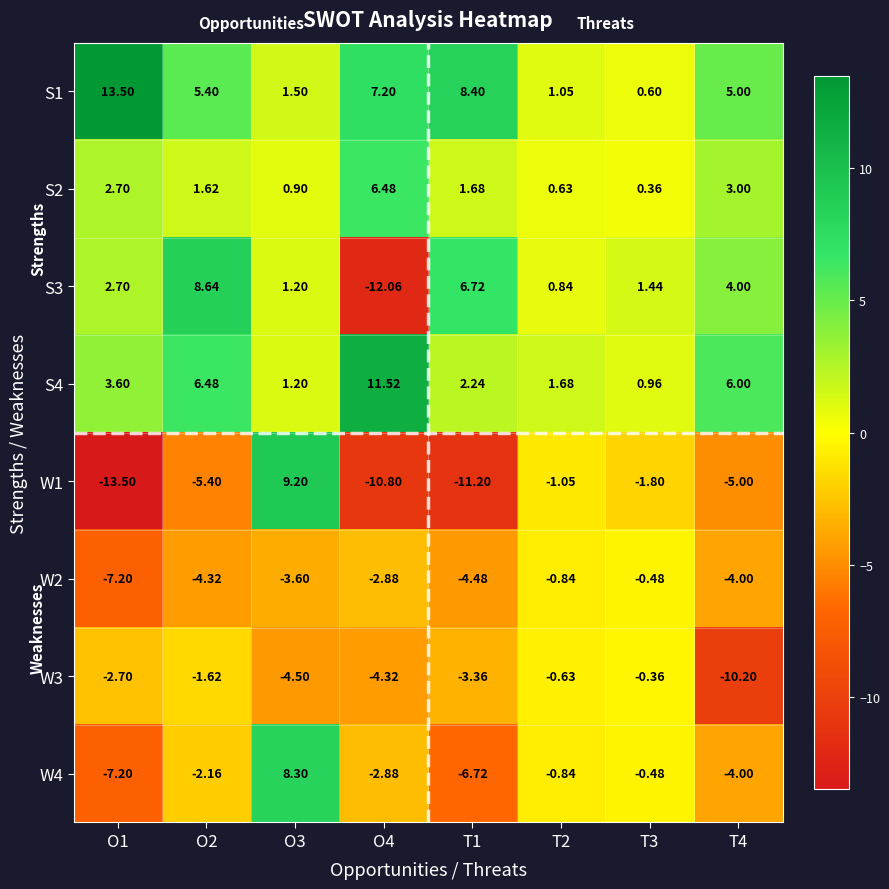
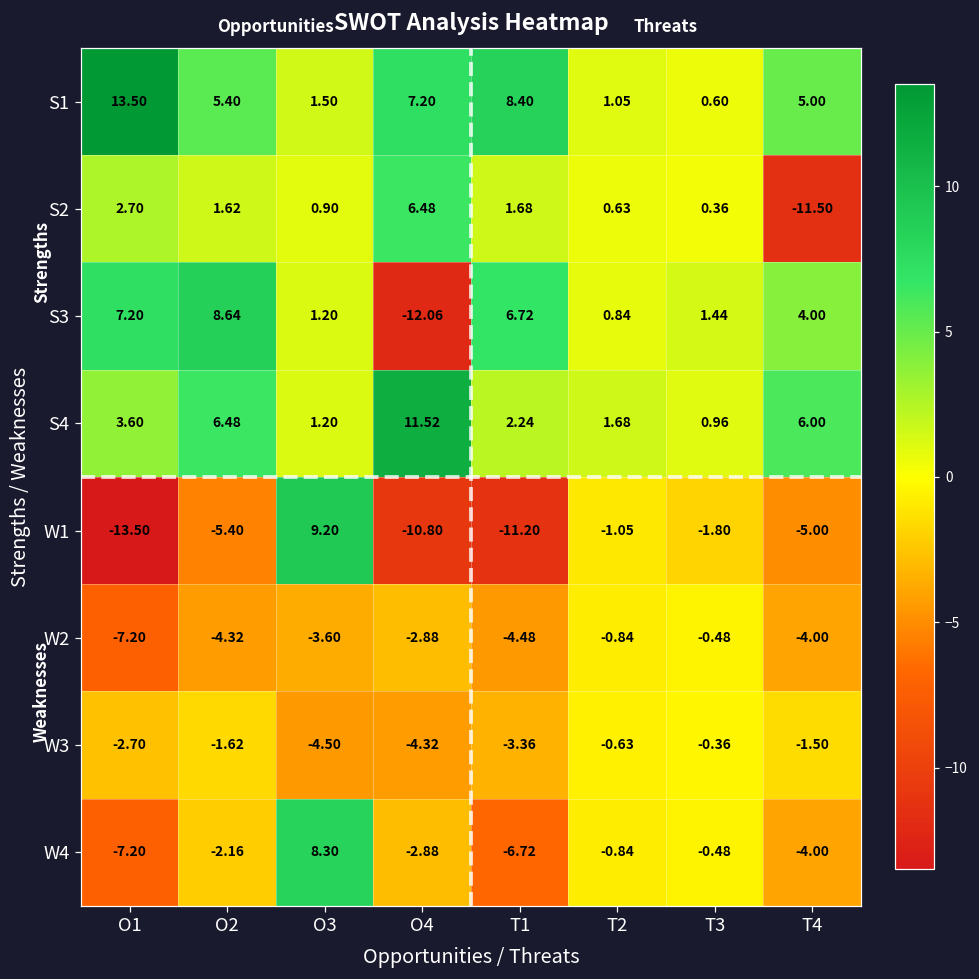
  {
    "S1": {
      "O1": 13.50,
      "O2": 5.40,
      "O3": 1.50,
      "O4": 7.20,
      "T1": 8.40,
      "T2": 1.05,
      "T3": 0.60,
      "T4": 5.00
    },
    "S2": {
      "O1": 2.70,
      "O2": 1.62,
      "O3": 0.90,
      "O4": 6.48,
      "T1": 1.68,
      "T2": 0.63,
      "T3": 0.36,
-     "T4": 3.00
+     "T4": -11.50
    },
    "S3": {
-     "O1": 2.70,
+     "O1": 7.20,
      "O2": 8.64,
      "O3": 1.20,
      "O4": -12.06,
      "T1": 6.72,
      "T2": 0.84,
      "T3": 1.44,
      "T4": 4.00
    },
    "S4": {
      "O1": 3.60,
      "O2": 6.48,
      "O3": 1.20,
      "O4": 11.52,
      "T1": 2.24,
      "T2": 1.68,
      "T3": 0.96,
      "T4": 6.00
    },
    "W1": {
      "O1": -13.50,
      "O2": -5.40,
      "O3": 9.20,
      "O4": -10.80,
      "T1": -11.20,
      "T2": -1.05,
      "T3": -1.80,
      "T4": -5.00
    },
    "W2": {
      "O1": -7.20,
      "O2": -4.32,
      "O3": -3.60,
      "O4": -2.88,
      "T1": -4.48,
      "T2": -0.84,
      "T3": -0.48,
      "T4": -4.00
    },
    "W3": {
      "O1": -2.70,
      "O2": -1.62,
      "O3": -4.50,
      "O4": -4.32,
      "T1": -3.36,
      "T2": -0.63,
      "T3": -0.36,
-     "T4": -10.20
+     "T4": -1.50
    },
    "W4": {
      "O1": -7.20,
      "O2": -2.16,
      "O3": 8.30,
      "O4": -2.88,
      "T1": -6.72,
      "T2": -0.84,
      "T3": -0.48,
      "T4": -4.00
    }
  }
